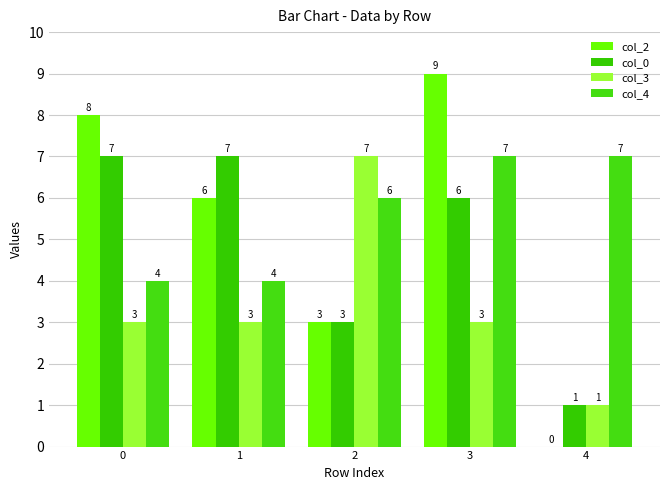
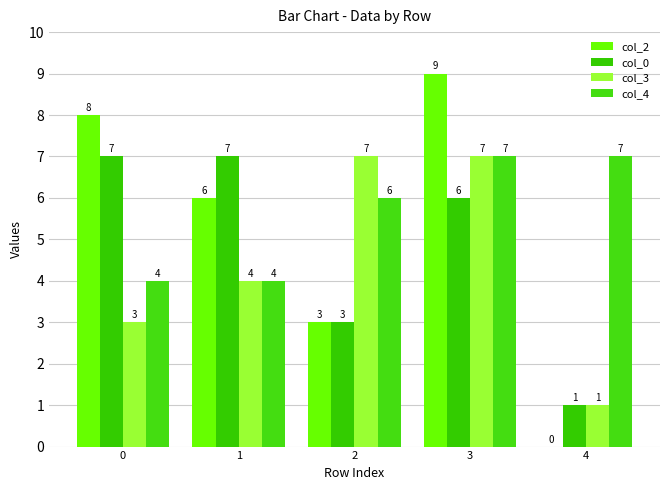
  {
    "col_3": {
      "0": 3,
-     "1": 3,
+     "1": 4,
      "2": 7,
-     "3": 3,
+     "3": 7,
      "4": 1
    }
  }
